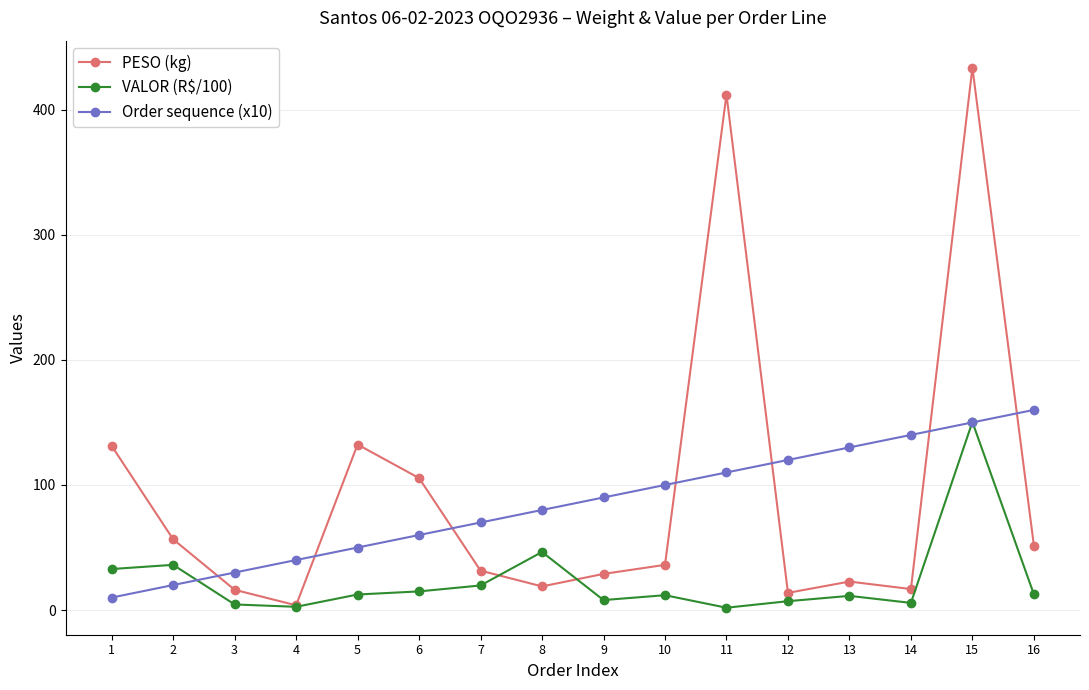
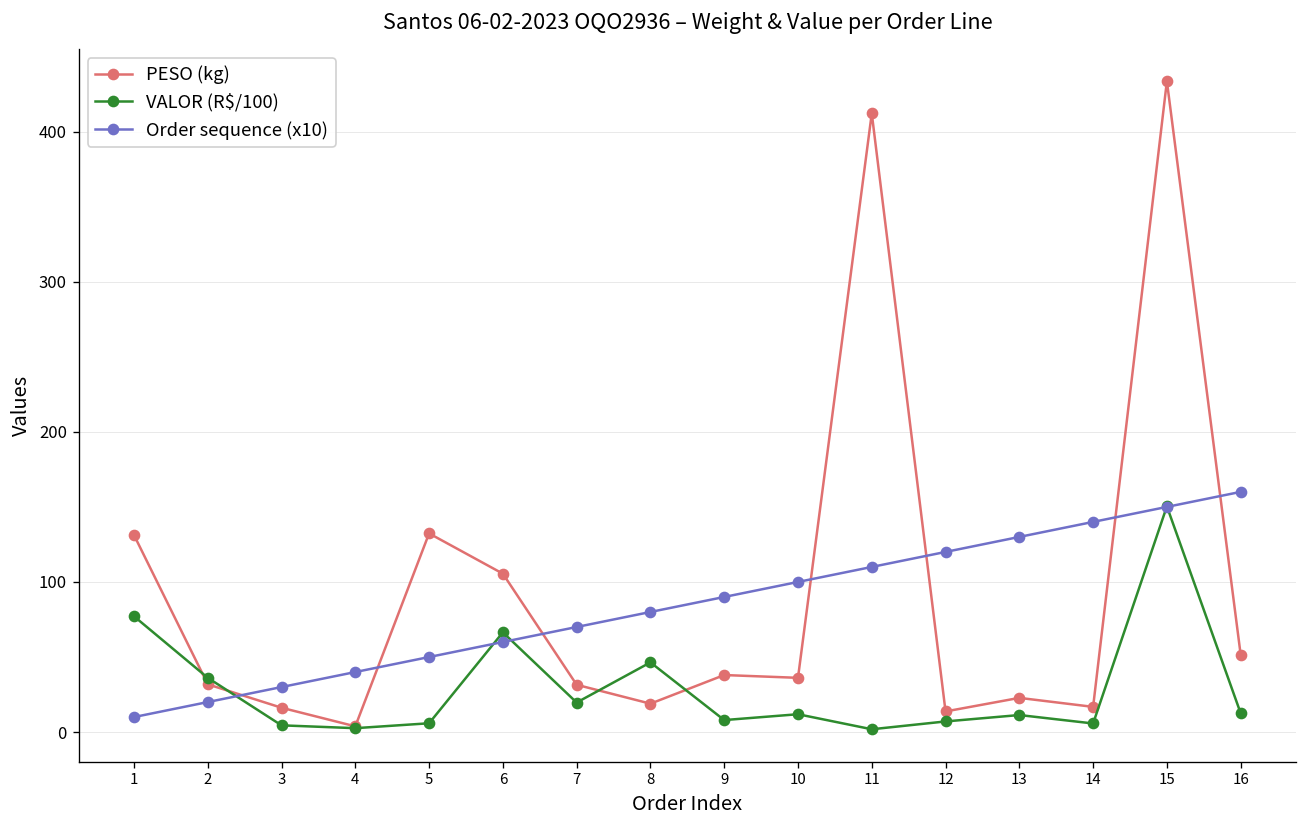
  {
    "PESO (kg)": {
      "1": 131,
-     "2": 57,
+     "2": 32,
      "3": 16,
      "5": 132,
      "6": 106,
      "7": 32,
      "8": 19,
-     "9": 29,
+     "9": 38,
      "10": 36,
      "11": 412,
      "12": 14,
      "13": 23,
      "14": 17,
      "15": 434,
      "16": 52
    },
    "VALOR (R$/100)": {
-     "1": 33,
+     "1": 77,
      "2": 36,
      "3": 4,
-     "5": 12,
-     "6": 15,
+     "5": 6,
+     "6": 66,
      "7": 20,
      "8": 46,
      "9": 8,
      "10": 12,
      "11": 2,
      "12": 7,
      "13": 11,
      "14": 6,
      "16": 13
    },
    "Order sequence (x10)": {
      "1": 10,
      "2": 20,
      "3": 30,
      "4": 40,
      "5": 50,
      "6": 60,
      "7": 70,
      "8": 80,
      "9": 90,
      "10": 100,
      "11": 110,
      "12": 120,
      "13": 130,
      "14": 140,
      "16": 160
    }
  }
